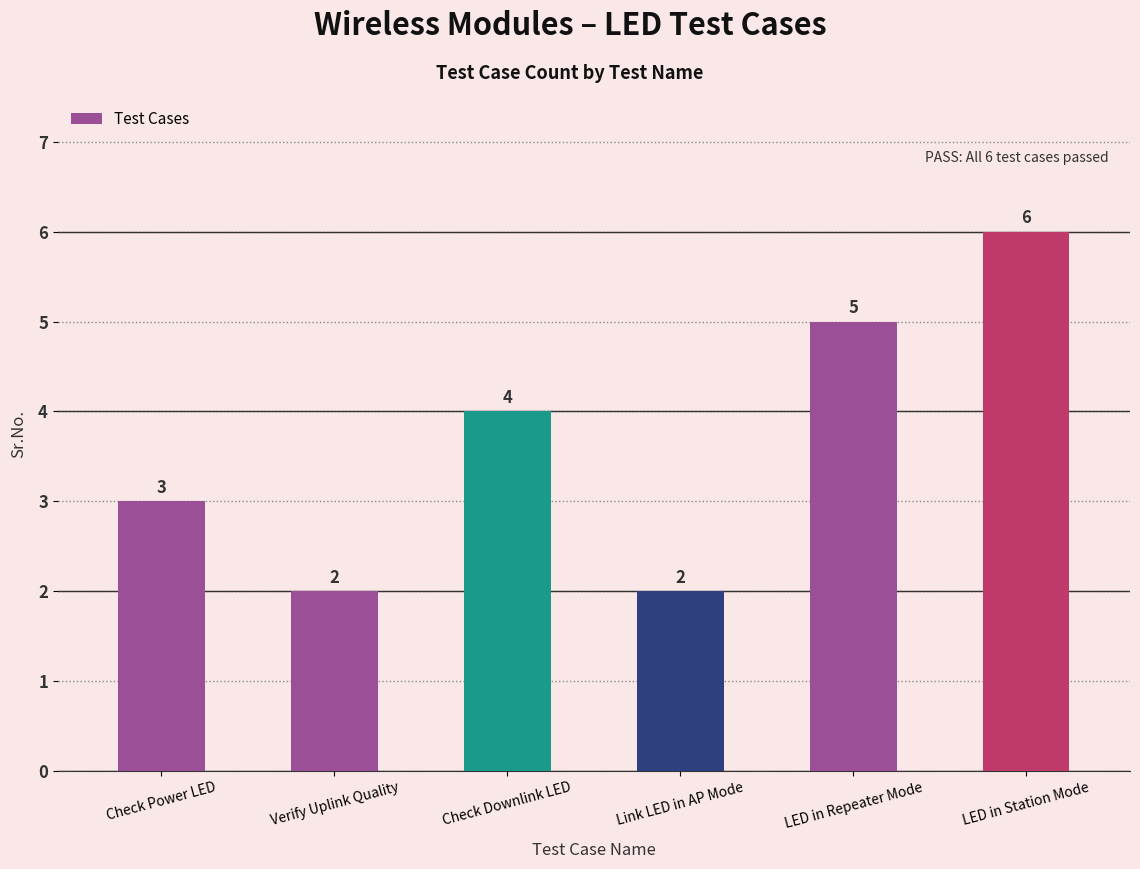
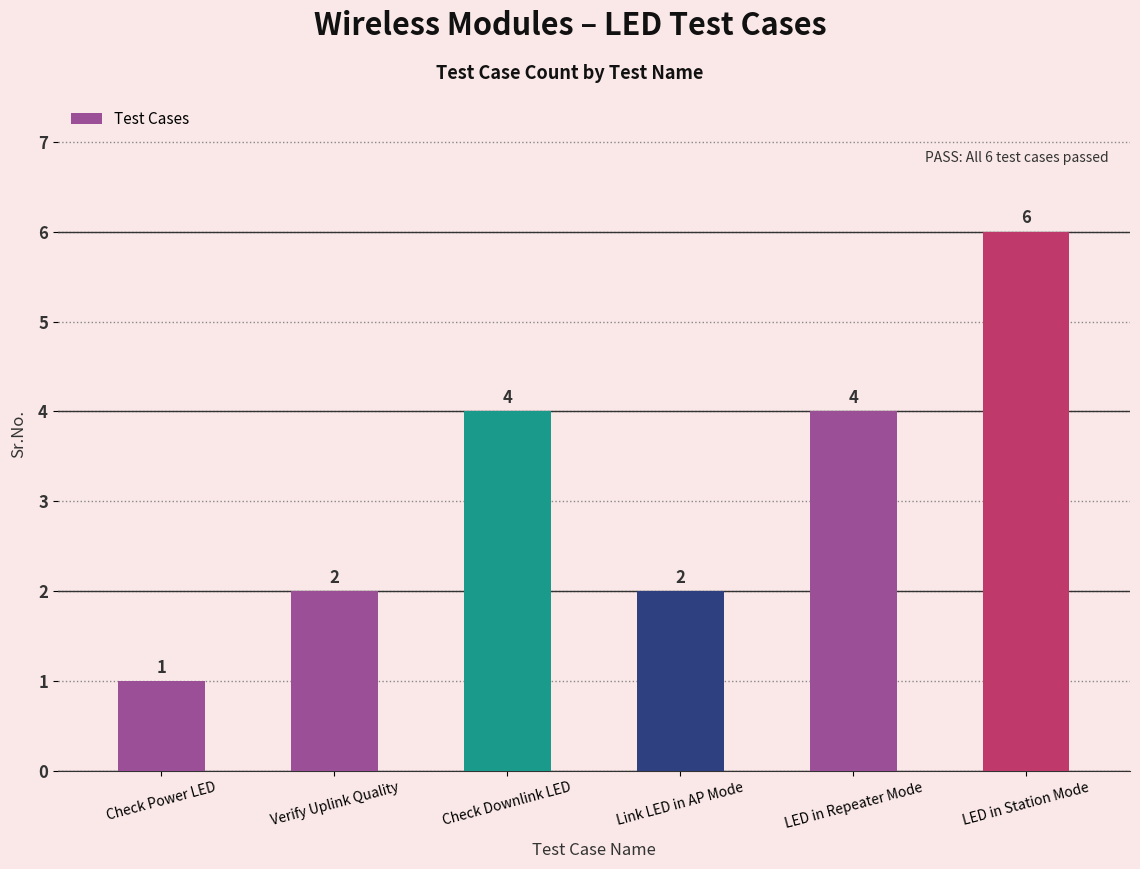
  {
-   "Check Power LED": 3,
+   "Check Power LED": 1,
    "Verify Uplink Quality": 2,
    "Check Downlink LED": 4,
    "Link LED in AP Mode": 2,
-   "LED in Repeater Mode": 5,
+   "LED in Repeater Mode": 4,
    "LED in Station Mode": 6
  }
